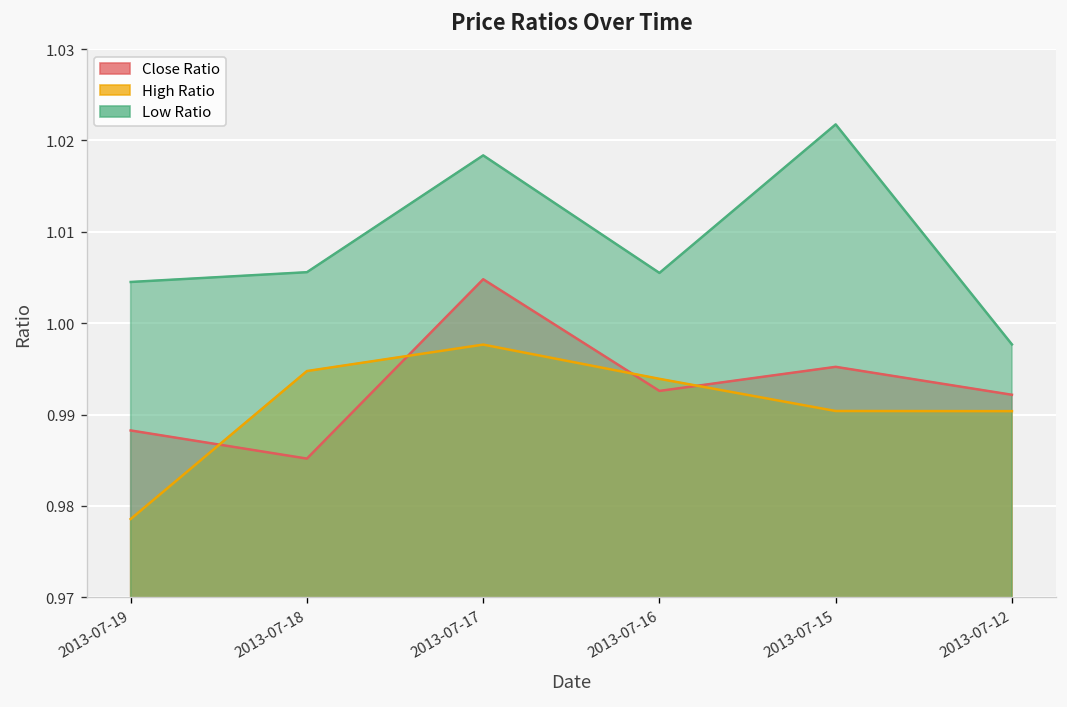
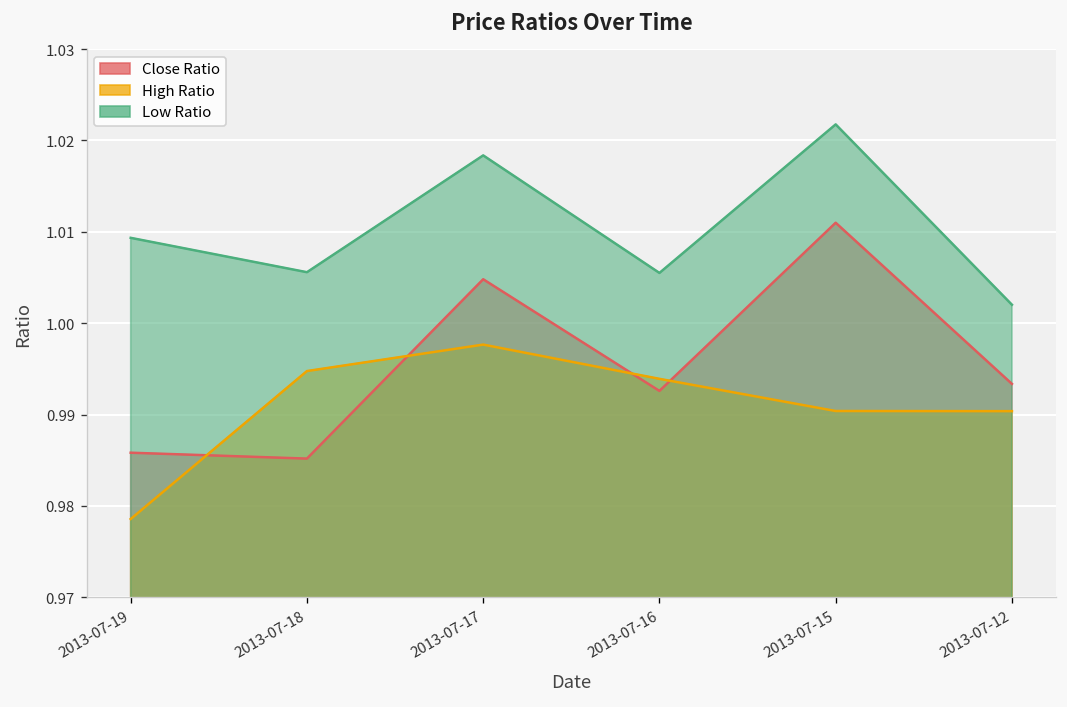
  {
    "Close Ratio": {
-     "2013-07-19": 0.988,
+     "2013-07-19": 0.986,
      "2013-07-18": 0.985,
      "2013-07-17": 1.005,
      "2013-07-16": 0.993,
-     "2013-07-15": 0.995,
-     "2013-07-12": 0.992
+     "2013-07-15": 1.011,
+     "2013-07-12": 0.993
    },
    "High Ratio": {
      "2013-07-19": 0.979,
      "2013-07-18": 0.995,
      "2013-07-17": 0.998,
      "2013-07-16": 0.994,
      "2013-07-15": 0.990,
      "2013-07-12": 0.990
    },
    "Low Ratio": {
-     "2013-07-19": 1.005,
+     "2013-07-19": 1.009,
      "2013-07-18": 1.006,
      "2013-07-17": 1.018,
      "2013-07-16": 1.005,
      "2013-07-15": 1.022,
-     "2013-07-12": 0.998
+     "2013-07-12": 1.002
    }
  }
